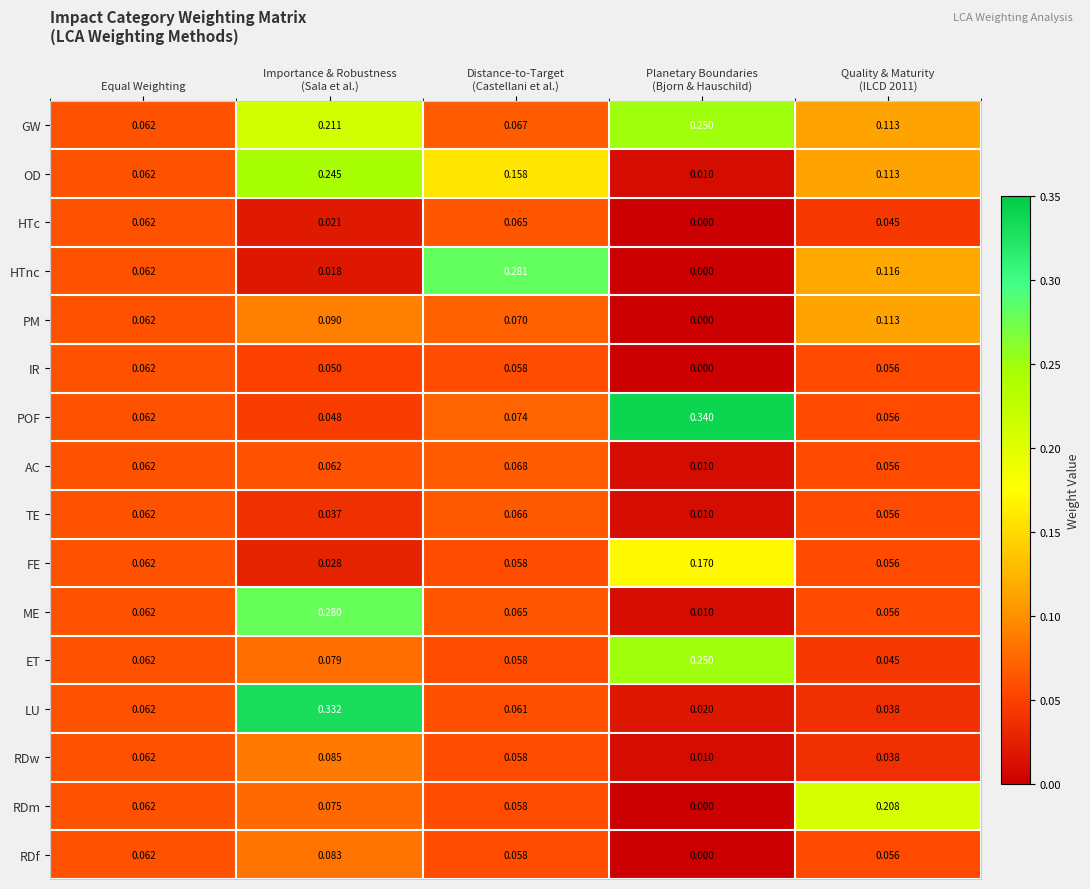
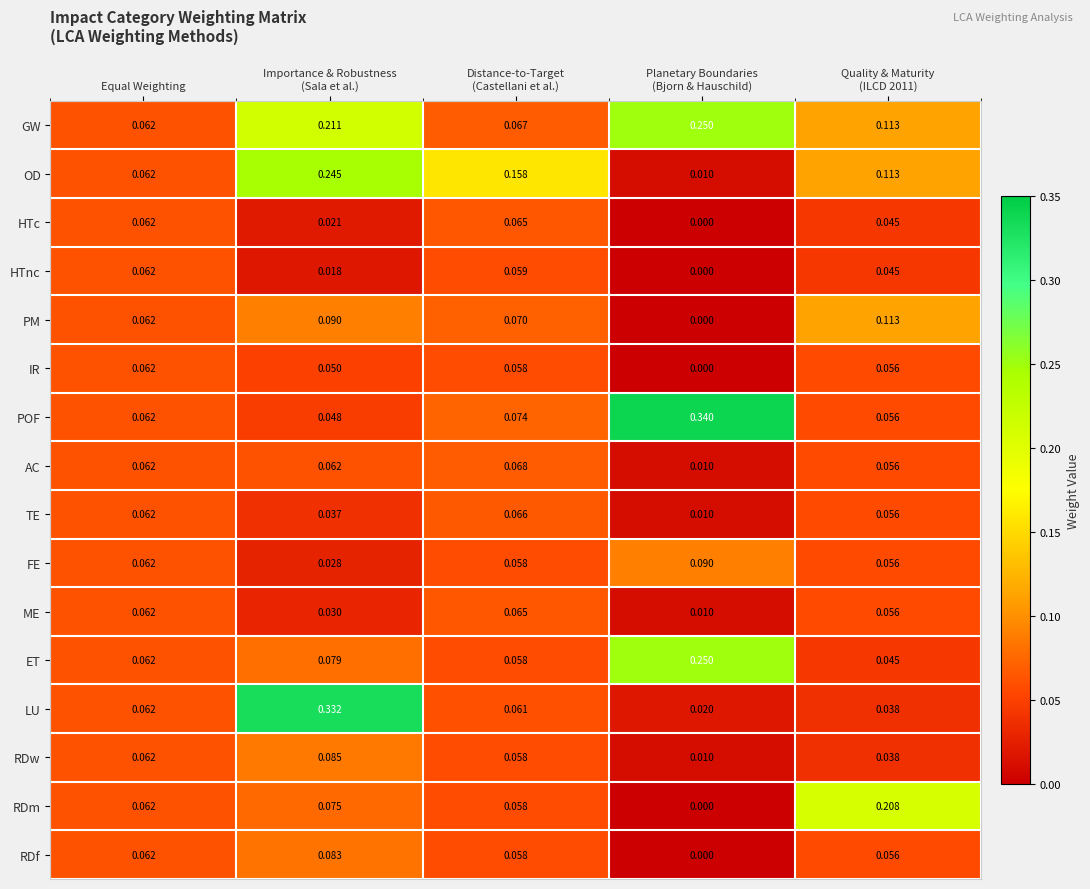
  {
    "GW": {
      "Equal Weighting": 0.062,
      "Importance & Robustness (Sala et al.)": 0.211,
      "Distance-to-Target (Castellani et al.)": 0.067,
      "Planetary Boundaries (Bjorn & Hauschild)": 0.250,
      "Quality & Maturity (ILCD 2011)": 0.113
    },
    "OD": {
      "Equal Weighting": 0.062,
      "Importance & Robustness (Sala et al.)": 0.245,
      "Distance-to-Target (Castellani et al.)": 0.158,
      "Planetary Boundaries (Bjorn & Hauschild)": 0.010,
      "Quality & Maturity (ILCD 2011)": 0.113
    },
    "HTc": {
      "Equal Weighting": 0.062,
      "Importance & Robustness (Sala et al.)": 0.021,
      "Distance-to-Target (Castellani et al.)": 0.065,
      "Planetary Boundaries (Bjorn & Hauschild)": 0.000,
      "Quality & Maturity (ILCD 2011)": 0.045
    },
    "HTnc": {
      "Equal Weighting": 0.062,
      "Importance & Robustness (Sala et al.)": 0.018,
-     "Distance-to-Target (Castellani et al.)": 0.281,
+     "Distance-to-Target (Castellani et al.)": 0.059,
      "Planetary Boundaries (Bjorn & Hauschild)": 0.000,
-     "Quality & Maturity (ILCD 2011)": 0.116
+     "Quality & Maturity (ILCD 2011)": 0.045
    },
    "PM": {
      "Equal Weighting": 0.062,
      "Importance & Robustness (Sala et al.)": 0.090,
      "Distance-to-Target (Castellani et al.)": 0.070,
      "Planetary Boundaries (Bjorn & Hauschild)": 0.000,
      "Quality & Maturity (ILCD 2011)": 0.113
    },
    "IR": {
      "Equal Weighting": 0.062,
      "Importance & Robustness (Sala et al.)": 0.050,
      "Distance-to-Target (Castellani et al.)": 0.058,
      "Planetary Boundaries (Bjorn & Hauschild)": 0.000,
      "Quality & Maturity (ILCD 2011)": 0.056
    },
    "POF": {
      "Equal Weighting": 0.062,
      "Importance & Robustness (Sala et al.)": 0.048,
      "Distance-to-Target (Castellani et al.)": 0.074,
      "Planetary Boundaries (Bjorn & Hauschild)": 0.340,
      "Quality & Maturity (ILCD 2011)": 0.056
    },
    "AC": {
      "Equal Weighting": 0.062,
      "Importance & Robustness (Sala et al.)": 0.062,
      "Distance-to-Target (Castellani et al.)": 0.068,
      "Planetary Boundaries (Bjorn & Hauschild)": 0.010,
      "Quality & Maturity (ILCD 2011)": 0.056
    },
    "TE": {
      "Equal Weighting": 0.062,
      "Importance & Robustness (Sala et al.)": 0.037,
      "Distance-to-Target (Castellani et al.)": 0.066,
      "Planetary Boundaries (Bjorn & Hauschild)": 0.010,
      "Quality & Maturity (ILCD 2011)": 0.056
    },
    "FE": {
      "Equal Weighting": 0.062,
      "Importance & Robustness (Sala et al.)": 0.028,
      "Distance-to-Target (Castellani et al.)": 0.058,
-     "Planetary Boundaries (Bjorn & Hauschild)": 0.170,
+     "Planetary Boundaries (Bjorn & Hauschild)": 0.090,
      "Quality & Maturity (ILCD 2011)": 0.056
    },
    "ME": {
      "Equal Weighting": 0.062,
-     "Importance & Robustness (Sala et al.)": 0.280,
+     "Importance & Robustness (Sala et al.)": 0.030,
      "Distance-to-Target (Castellani et al.)": 0.065,
      "Planetary Boundaries (Bjorn & Hauschild)": 0.010,
      "Quality & Maturity (ILCD 2011)": 0.056
    },
    "ET": {
      "Equal Weighting": 0.062,
      "Importance & Robustness (Sala et al.)": 0.079,
      "Distance-to-Target (Castellani et al.)": 0.058,
      "Planetary Boundaries (Bjorn & Hauschild)": 0.250,
      "Quality & Maturity (ILCD 2011)": 0.045
    },
    "LU": {
      "Equal Weighting": 0.062,
      "Importance & Robustness (Sala et al.)": 0.332,
      "Distance-to-Target (Castellani et al.)": 0.061,
      "Planetary Boundaries (Bjorn & Hauschild)": 0.020,
      "Quality & Maturity (ILCD 2011)": 0.038
    },
    "RDw": {
      "Equal Weighting": 0.062,
      "Importance & Robustness (Sala et al.)": 0.085,
      "Distance-to-Target (Castellani et al.)": 0.058,
      "Planetary Boundaries (Bjorn & Hauschild)": 0.010,
      "Quality & Maturity (ILCD 2011)": 0.038
    },
    "RDm": {
      "Equal Weighting": 0.062,
      "Importance & Robustness (Sala et al.)": 0.075,
      "Distance-to-Target (Castellani et al.)": 0.058,
      "Planetary Boundaries (Bjorn & Hauschild)": 0.000,
      "Quality & Maturity (ILCD 2011)": 0.208
    },
    "RDf": {
      "Equal Weighting": 0.062,
      "Importance & Robustness (Sala et al.)": 0.083,
      "Distance-to-Target (Castellani et al.)": 0.058,
      "Planetary Boundaries (Bjorn & Hauschild)": 0.000,
      "Quality & Maturity (ILCD 2011)": 0.056
    }
  }
